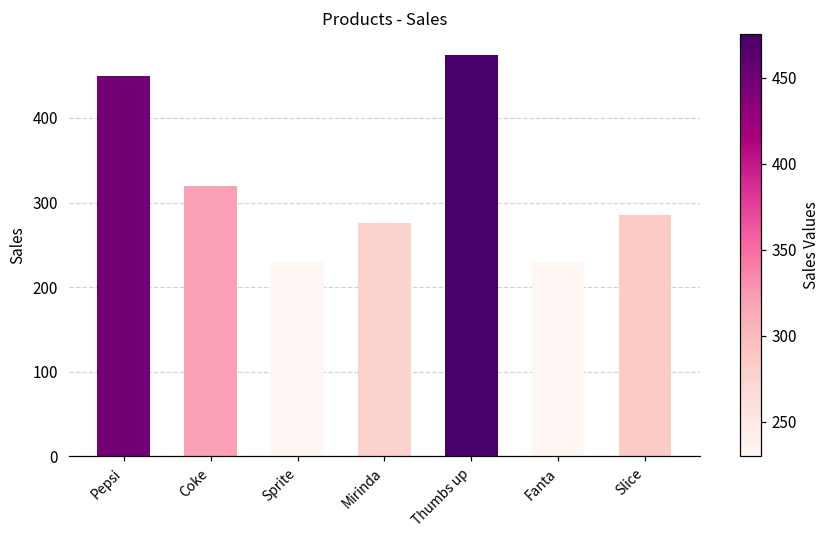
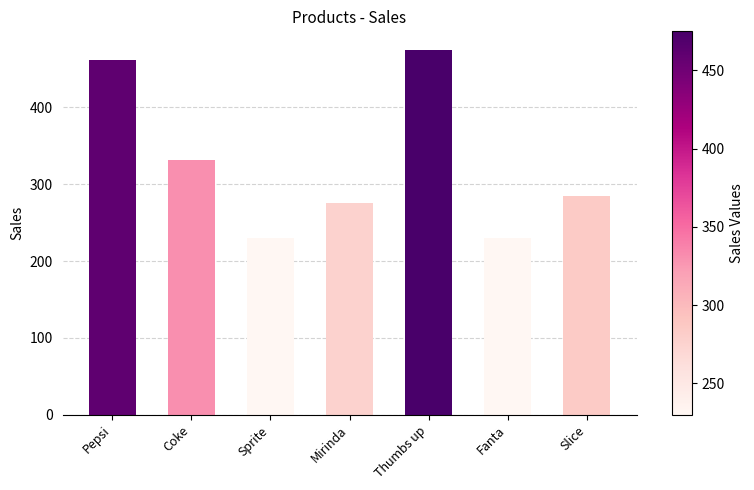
  {
-   "Pepsi": 450,
-   "Coke": 320,
+   "Pepsi": 460,
+   "Coke": 330,
    "Sprite": 230,
    "Mirinda": 280,
    "Thumbs up": 480,
    "Fanta": 230,
    "Slice": 290
  }
